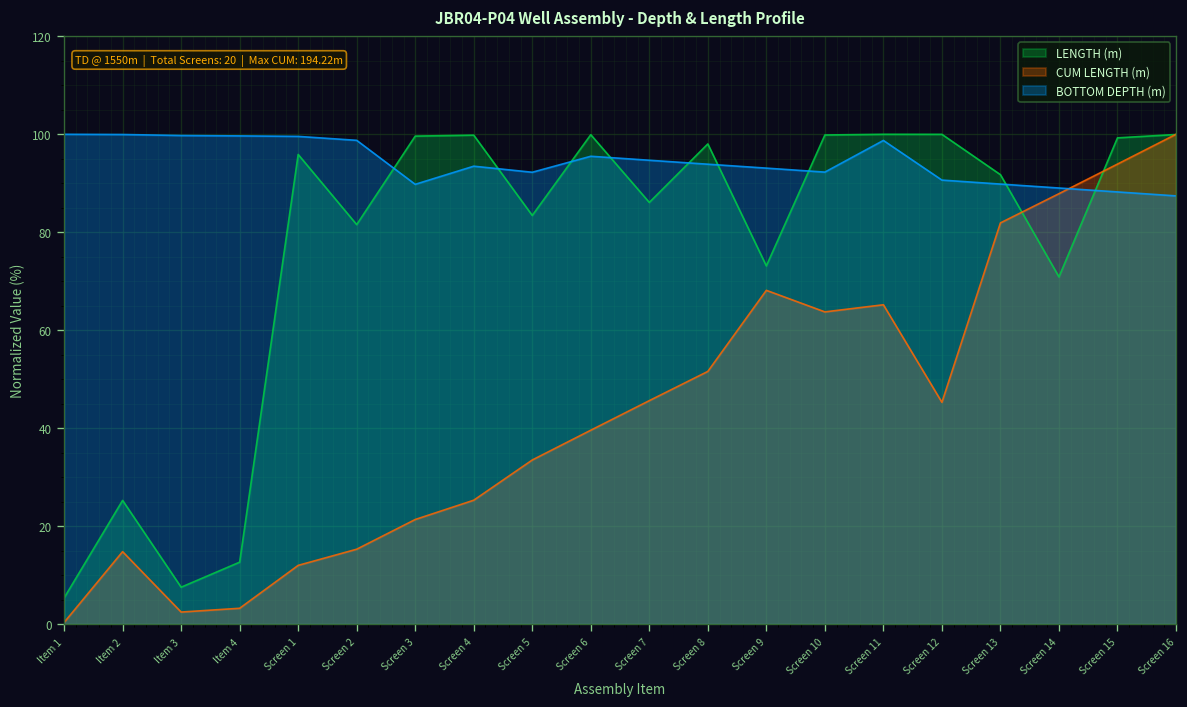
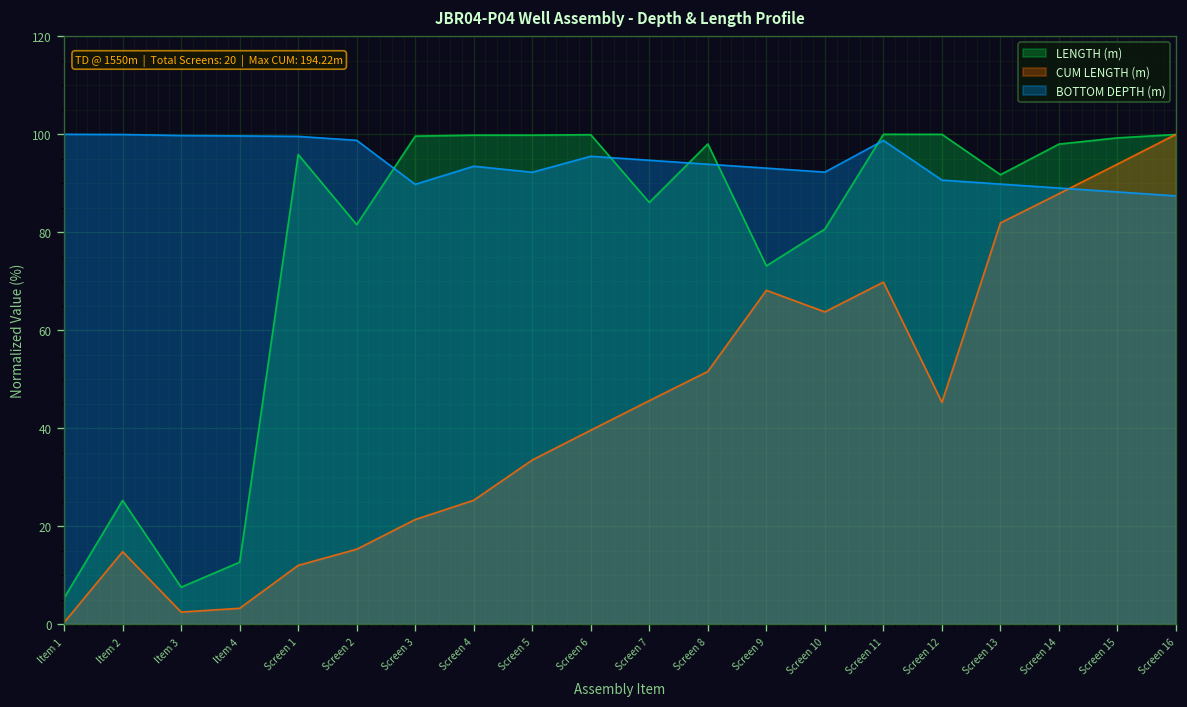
  {
    "LENGTH (m)": {
      "Item 1": 5,
      "Item 2": 25,
      "Item 3": 8,
      "Item 4": 13,
      "Screen 1": 96,
      "Screen 2": 82,
      "Screen 3": 100,
      "Screen 4": 100,
-     "Screen 5": 83,
+     "Screen 5": 100,
      "Screen 6": 100,
      "Screen 7": 86,
      "Screen 8": 98,
      "Screen 9": 73,
-     "Screen 10": 100,
+     "Screen 10": 81,
      "Screen 11": 100,
      "Screen 12": 100,
      "Screen 13": 92,
-     "Screen 14": 71,
+     "Screen 14": 98,
      "Screen 15": 99
    },
    "CUM LENGTH (m)": {
      "Item 1": 0,
      "Item 2": 15,
      "Item 3": 2,
      "Item 4": 3,
      "Screen 1": 12,
      "Screen 2": 15,
      "Screen 3": 21,
      "Screen 4": 25,
      "Screen 5": 33,
      "Screen 6": 40,
      "Screen 7": 46,
      "Screen 8": 52,
      "Screen 9": 68,
      "Screen 10": 64,
-     "Screen 11": 65,
+     "Screen 11": 70,
      "Screen 12": 45,
      "Screen 13": 82,
      "Screen 14": 88,
      "Screen 15": 94
    },
    "BOTTOM DEPTH (m)": {
      "Item 1": 100,
      "Item 2": 100,
      "Item 3": 100,
      "Item 4": 100,
      "Screen 1": 100,
      "Screen 2": 99,
      "Screen 3": 90,
      "Screen 4": 93,
      "Screen 5": 92,
      "Screen 6": 96,
      "Screen 7": 95,
      "Screen 8": 94,
      "Screen 9": 93,
      "Screen 10": 92,
      "Screen 11": 99,
      "Screen 12": 91,
      "Screen 13": 90,
      "Screen 14": 89,
      "Screen 15": 88,
      "Screen 16": 87
    }
  }
